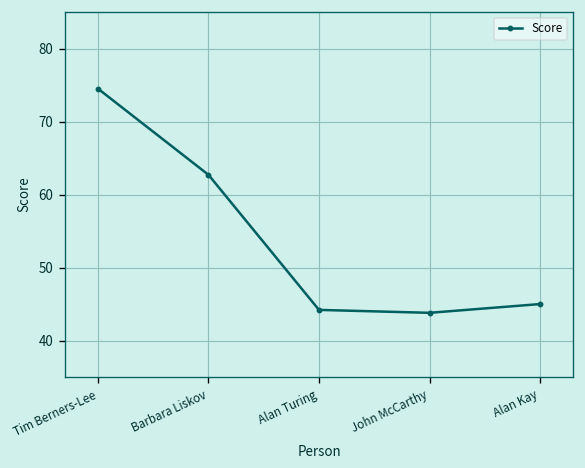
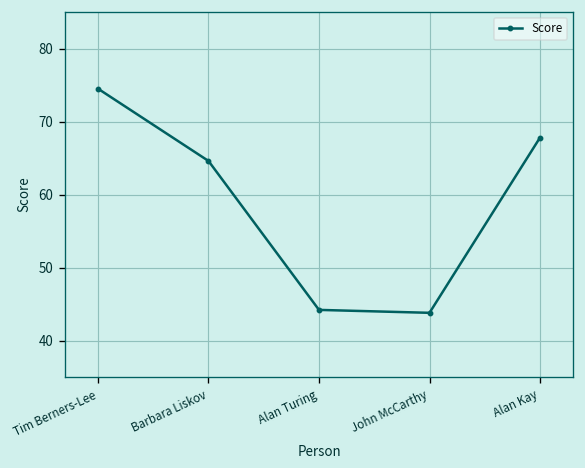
  {
    "Tim Berners-Lee": 75,
-   "Barbara Liskov": 63,
+   "Barbara Liskov": 65,
    "Alan Turing": 44,
    "John McCarthy": 44,
-   "Alan Kay": 45
+   "Alan Kay": 68
  }
